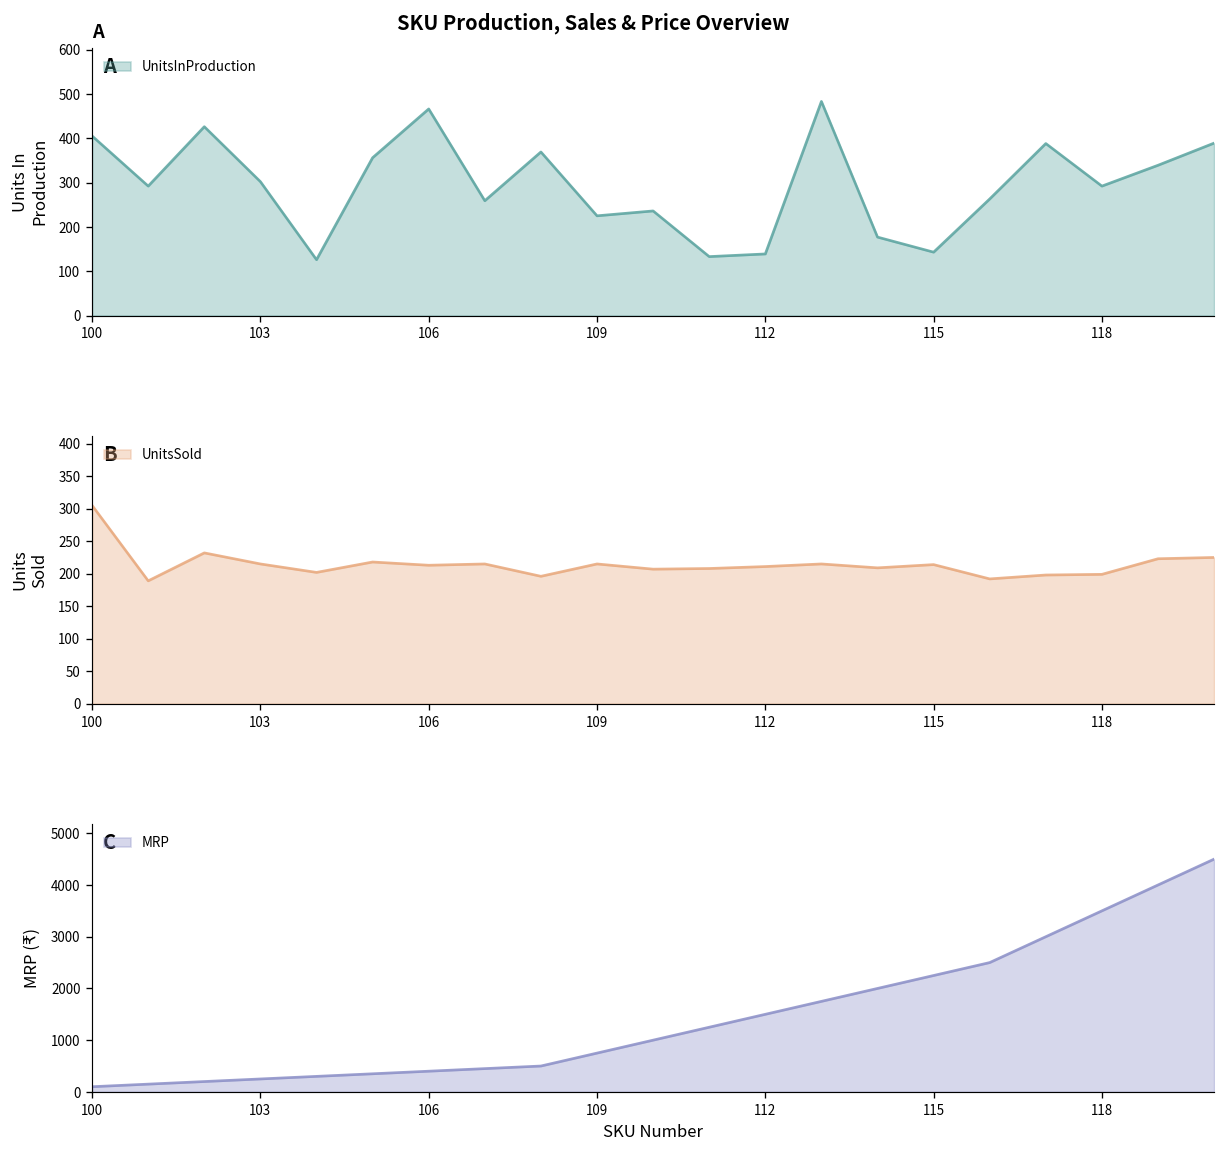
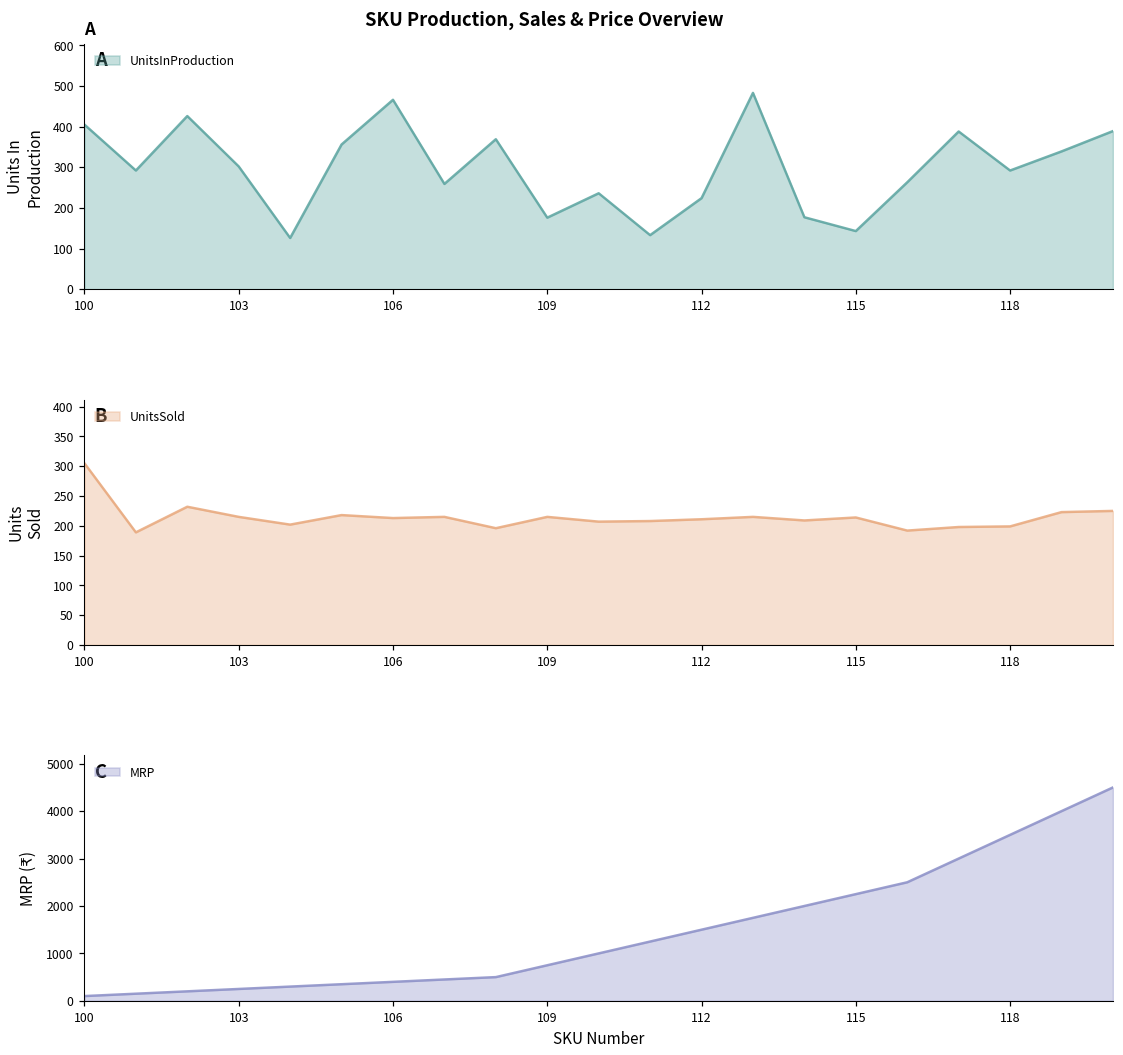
  {
    "A": {
      "100": 410,
      "103": 300,
      "106": 470,
-     "109": 230,
-     "112": 140,
+     "109": 180,
+     "112": 220,
      "115": 140,
      "118": 290
    }
  }
